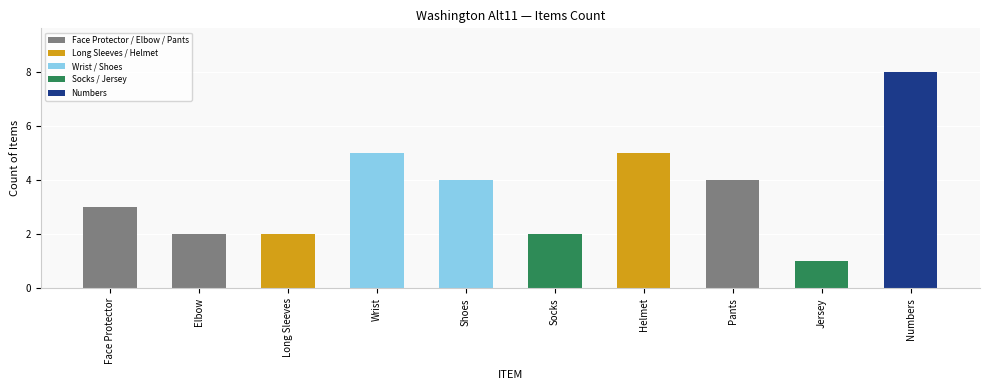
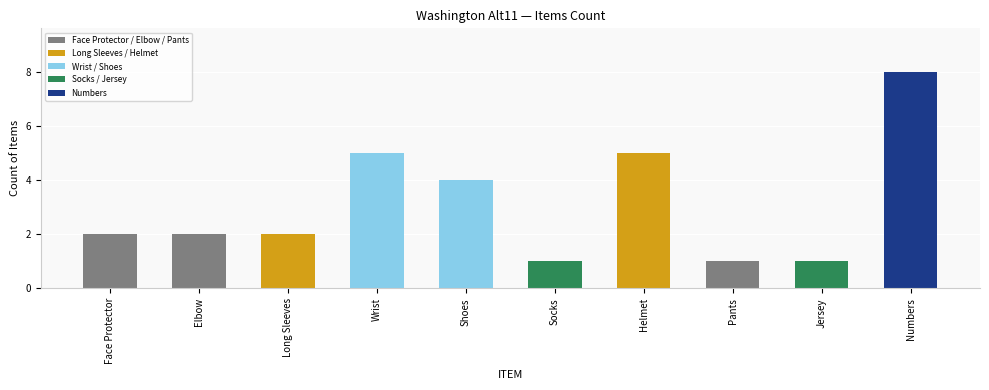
  {
-   "Face Protector": 3,
+   "Face Protector": 2,
    "Elbow": 2,
    "Long Sleeves": 2,
    "Wrist": 5,
    "Shoes": 4,
-   "Socks": 2,
+   "Socks": 1,
    "Helmet": 5,
-   "Pants": 4,
+   "Pants": 1,
    "Jersey": 1,
    "Numbers": 8
  }
